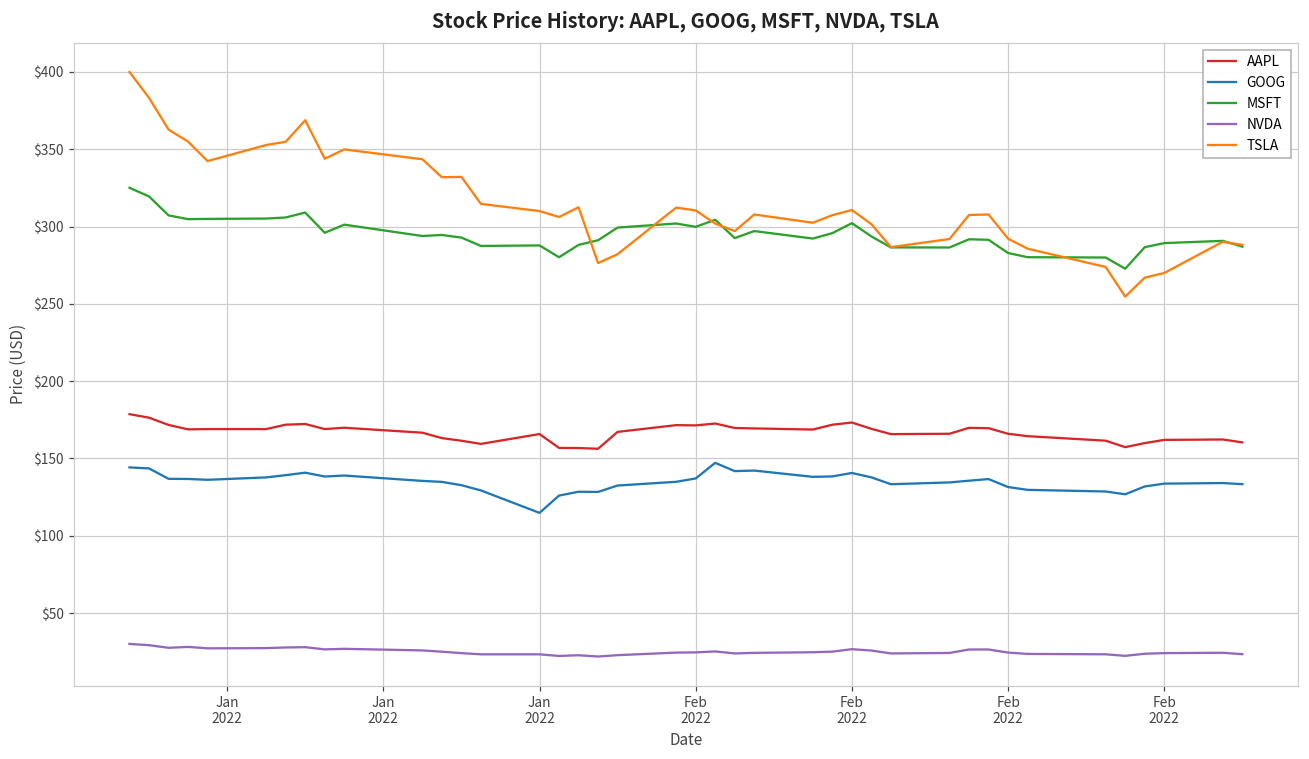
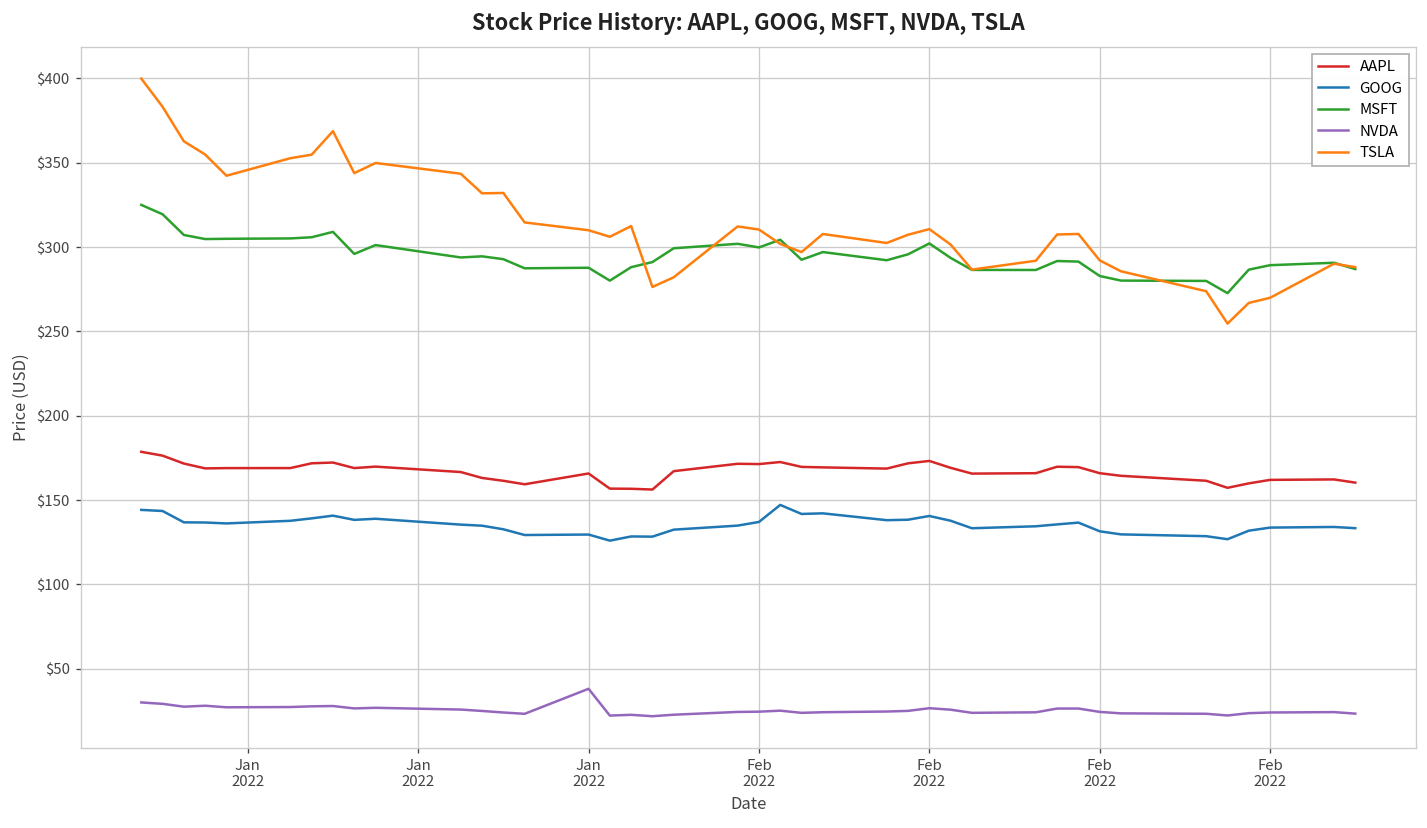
  {
    "AAPL": {
      "Jan 2022": "$166"
    },
    "GOOG": {
-     "Jan 2022": "$115"
+     "Jan 2022": "$130"
    },
    "MSFT": {
      "Jan 2022": "$288"
    },
    "NVDA": {
-     "Jan 2022": "$23"
+     "Jan 2022": "$38"
    },
    "TSLA": {
      "Jan 2022": "$310"
    }
  }
